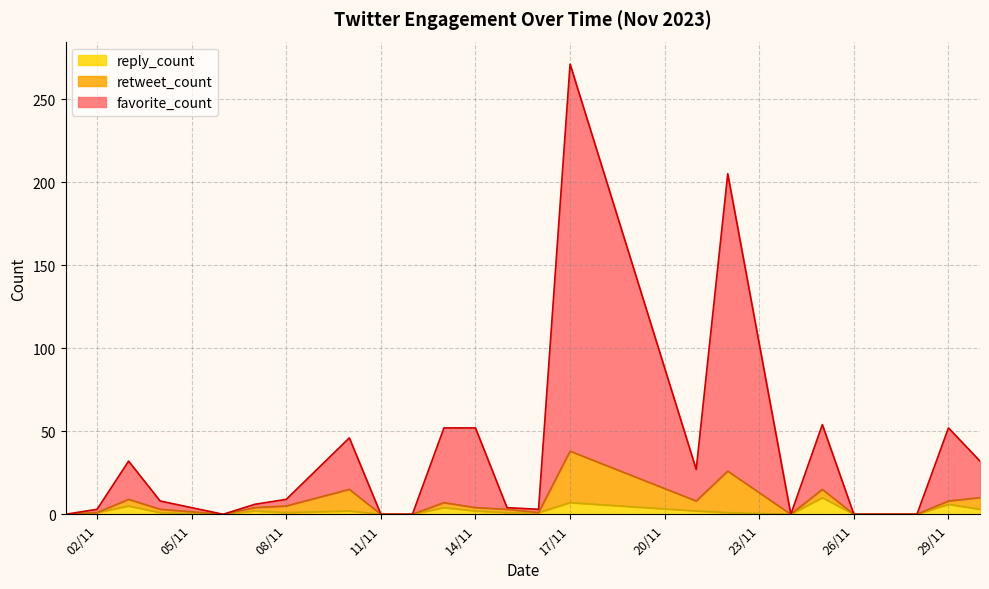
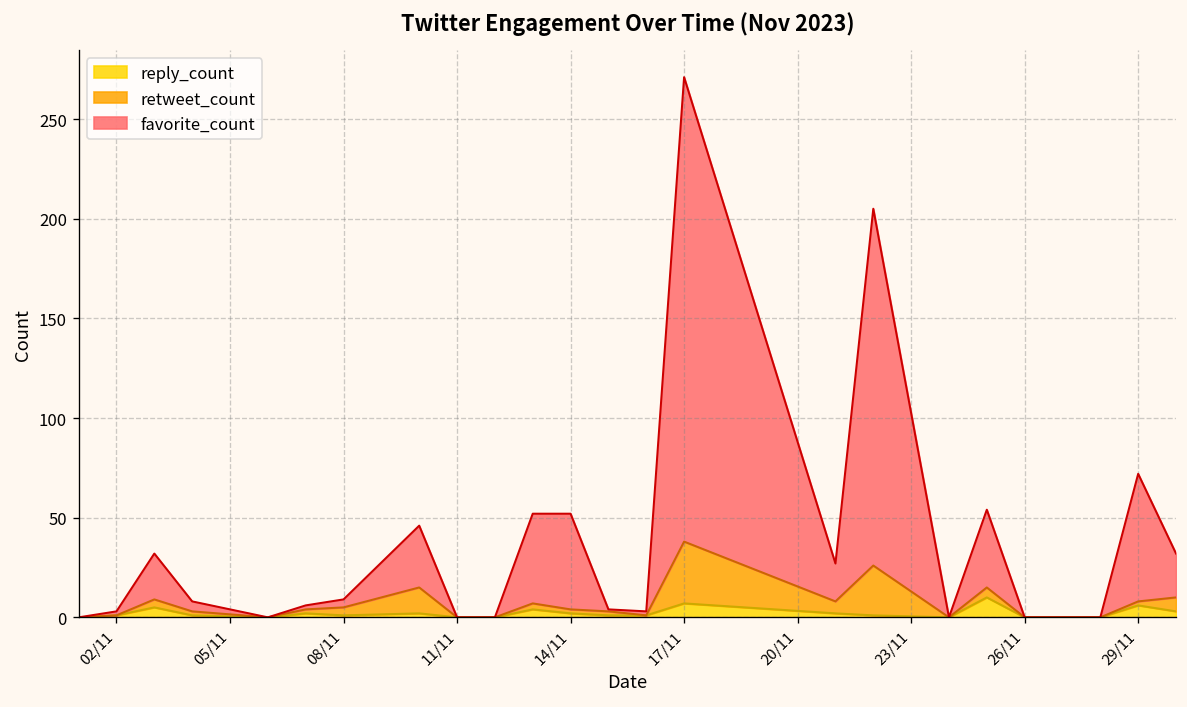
  {
    "favorite_count": {
      "02/11": 2,
      "08/11": 4,
      "14/11": 48,
      "17/11": 233,
-     "29/11": 44
+     "29/11": 64
    }
  }
